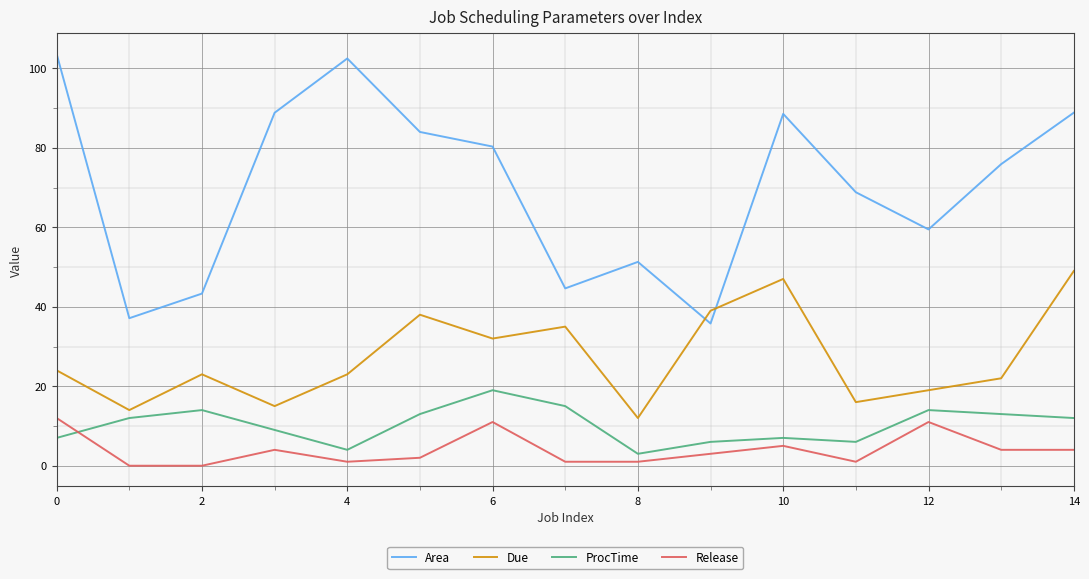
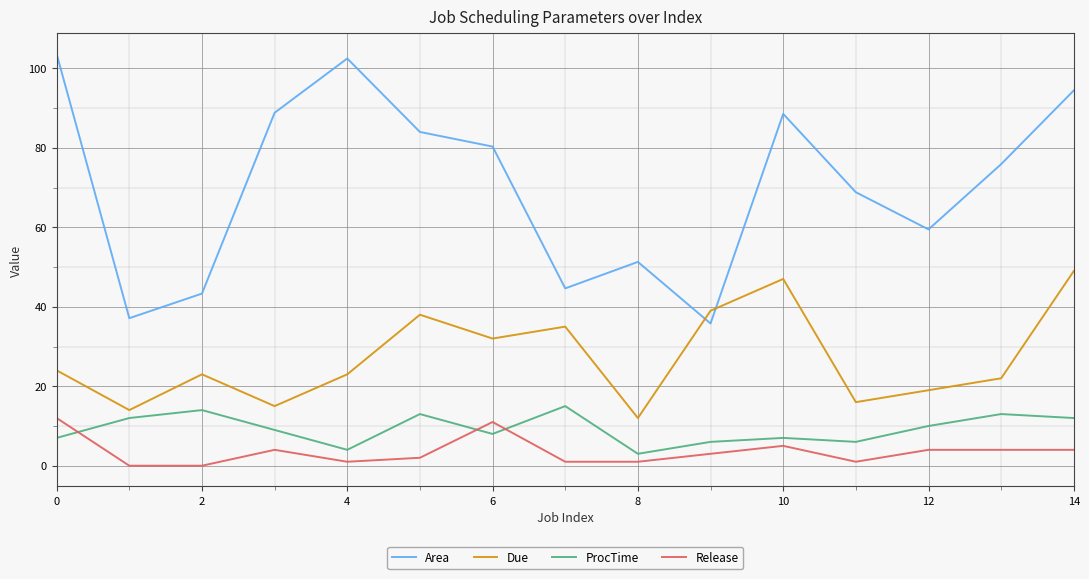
  {
    "Area": {
      "0": 104,
      "2": 43,
      "4": 102,
      "6": 80,
      "8": 51,
      "10": 89,
      "12": 59,
-     "14": 89
+     "14": 94
    },
    "Due": {
      "0": 24,
      "2": 23,
      "4": 23,
      "6": 32,
      "8": 12,
      "10": 47,
      "12": 19,
      "14": 49
    },
    "ProcTime": {
      "0": 7,
      "2": 14,
      "4": 4,
-     "6": 19,
+     "6": 8,
      "8": 3,
      "10": 7,
-     "12": 14,
+     "12": 10,
      "14": 12
    },
    "Release": {
      "0": 12,
      "2": 0,
      "4": 1,
      "6": 11,
      "8": 1,
      "10": 5,
-     "12": 11,
+     "12": 4,
      "14": 4
    }
  }
